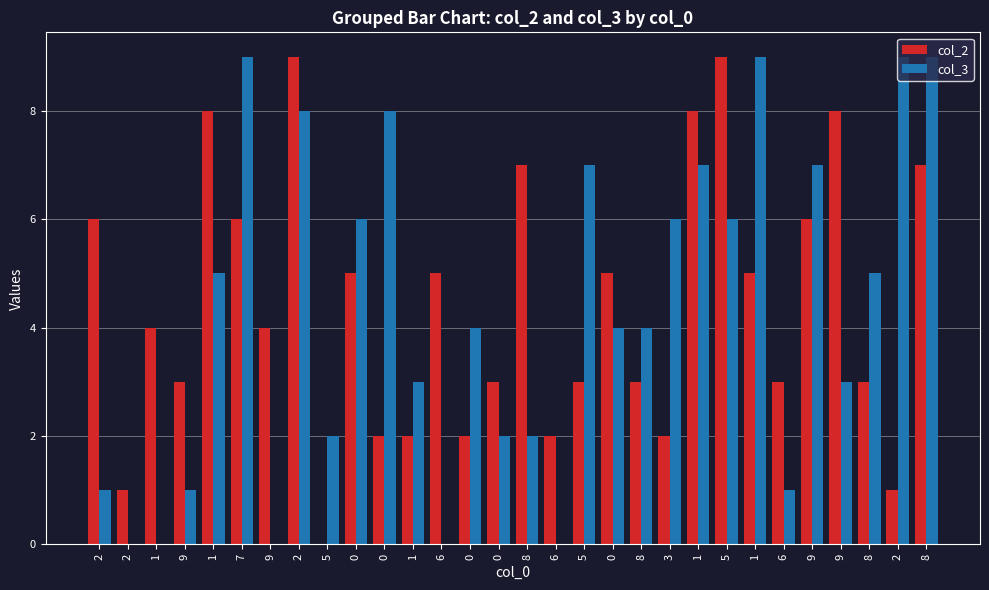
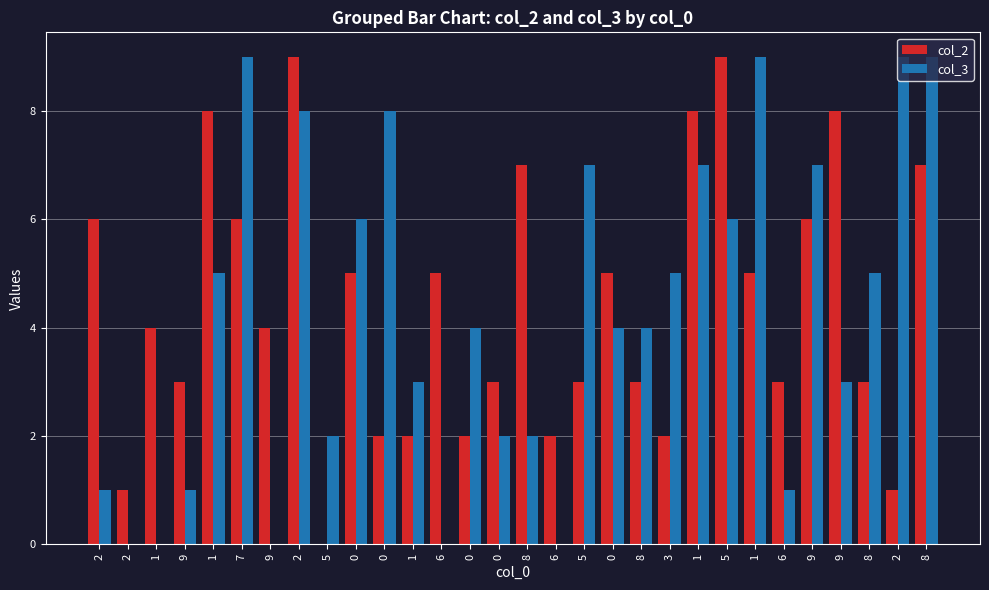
  {
    "col_2": {
      "7": 6,
      "3": 2
    },
    "col_3": {
      "7": 9,
-     "3": 6
+     "3": 5
    }
  }
